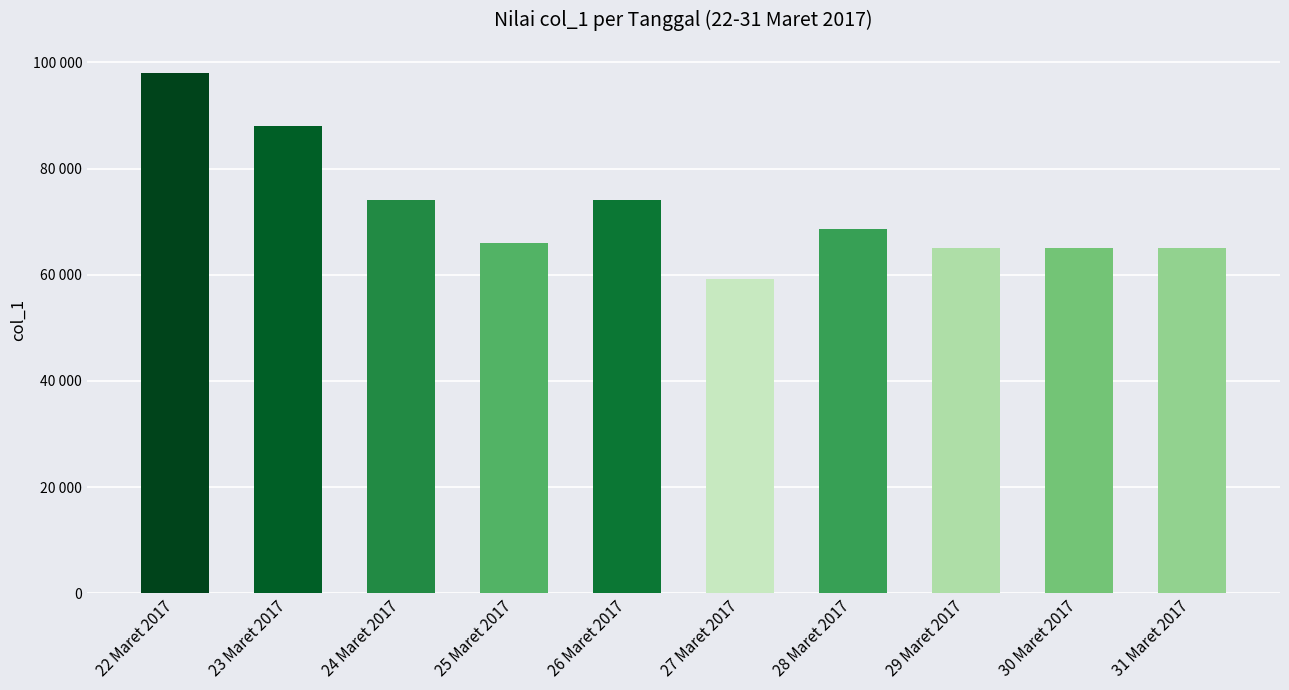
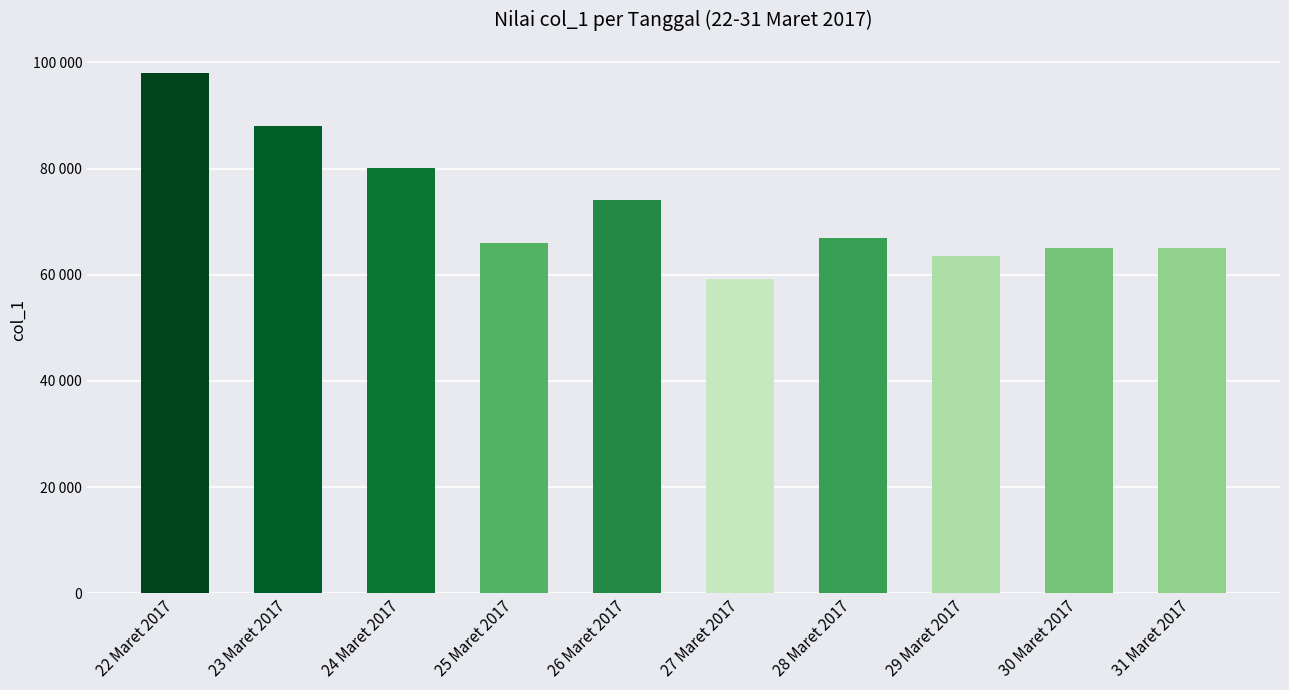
  {
    "22 Maret 2017": 98000,
    "23 Maret 2017": 88000,
-   "24 Maret 2017": 74000,
+   "24 Maret 2017": 80000,
    "25 Maret 2017": 66000,
    "26 Maret 2017": 74000,
    "27 Maret 2017": 59000,
-   "28 Maret 2017": 69000,
-   "29 Maret 2017": 65000,
+   "28 Maret 2017": 67000,
+   "29 Maret 2017": 63000,
    "30 Maret 2017": 65000,
    "31 Maret 2017": 65000
  }
